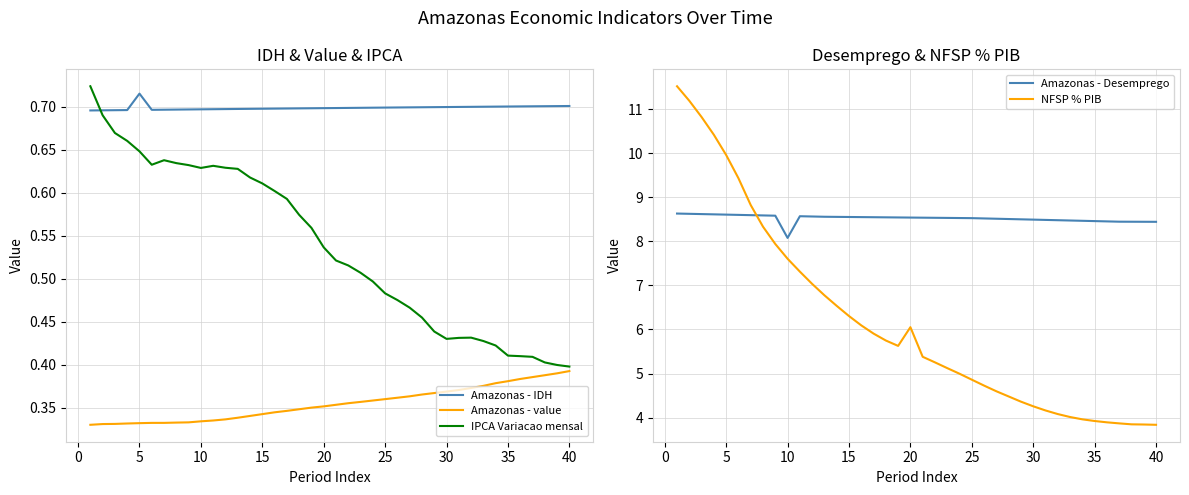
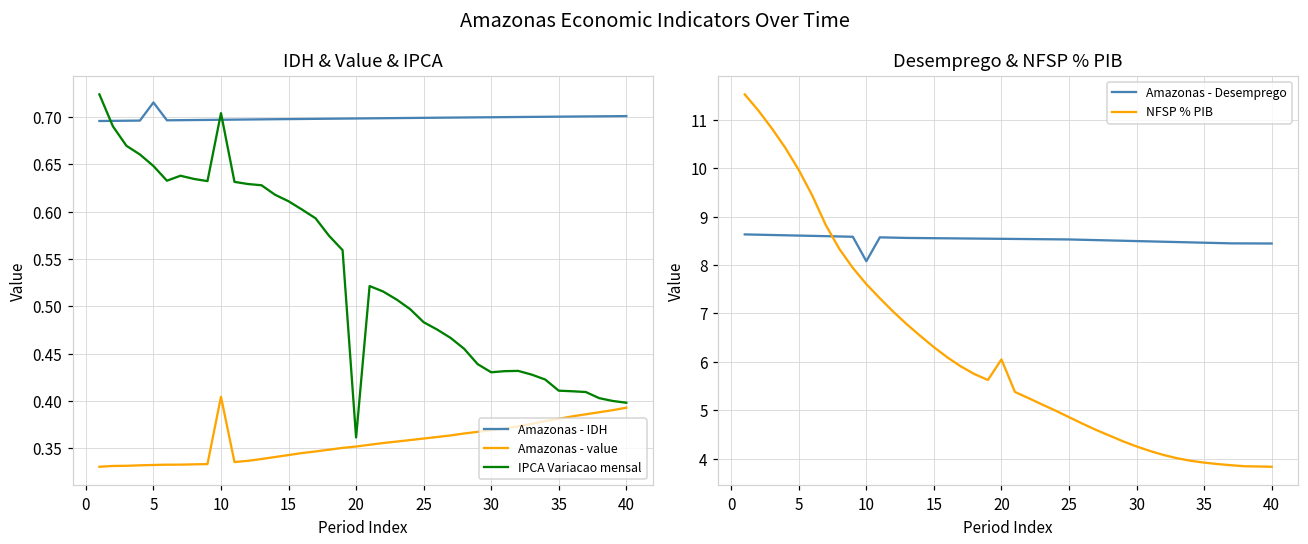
  {
    "IDH & Value & IPCA": {
      "Amazonas - IDH": {
        "5": 0.72,
        "10": 0.70,
        "15": 0.70,
        "20": 0.70,
        "25": 0.70,
        "30": 0.70,
        "35": 0.70,
        "40": 0.70
      },
      "Amazonas - value": {
        "5": 0.33,
-       "10": 0.33,
+       "10": 0.40,
        "15": 0.34,
        "20": 0.35,
        "25": 0.36,
        "35": 0.38,
        "40": 0.39
      },
      "IPCA Variacao mensal": {
        "5": 0.65,
-       "10": 0.63,
+       "10": 0.70,
        "15": 0.61,
-       "20": 0.54,
+       "20": 0.36,
        "25": 0.48,
        "30": 0.43,
        "35": 0.41,
        "40": 0.40
      }
    },
    "Desemprego & NFSP % PIB": {
      "Amazonas - Desemprego": {
        "5": 8.6,
        "10": 8.1,
        "15": 8.6,
        "20": 8.5,
        "25": 8.5,
        "30": 8.5,
        "35": 8.5,
        "40": 8.4
      },
      "NFSP % PIB": {
        "5": 10.0,
        "10": 7.6,
        "15": 6.3,
        "20": 6.1,
        "25": 4.9,
        "30": 4.3,
        "35": 3.9,
        "40": 3.8
      }
    }
  }
